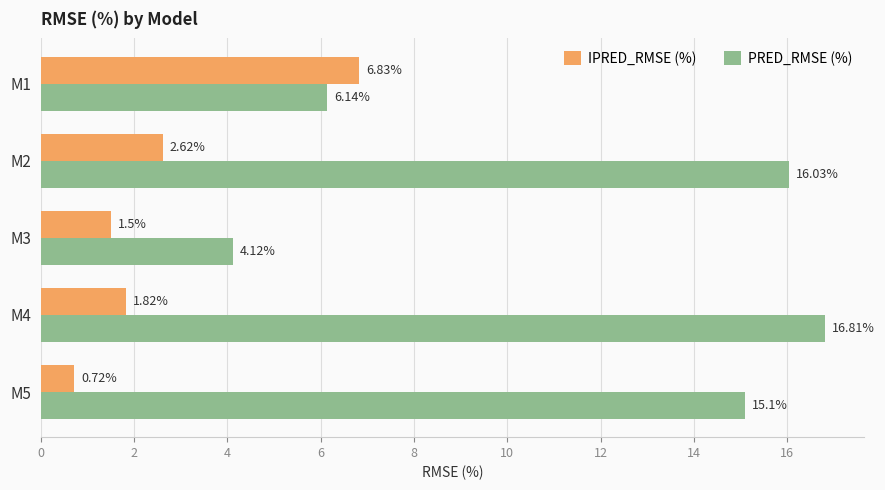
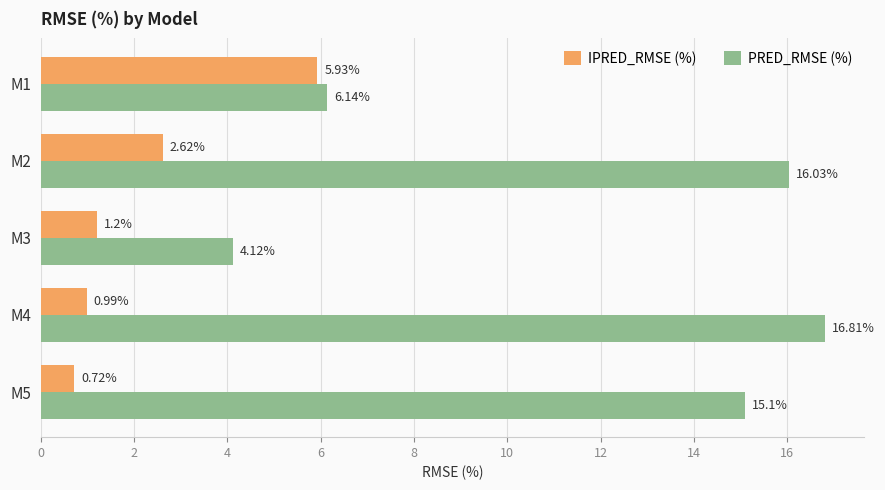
  {
    "IPRED_RMSE (%)": {
-     "M1": "6.83%",
+     "M1": "5.93%",
      "M2": "2.62%",
-     "M3": "1.5%",
-     "M4": "1.82%",
+     "M3": "1.2%",
+     "M4": "0.99%",
      "M5": "0.72%"
    },
    "PRED_RMSE (%)": {
      "M1": "6.14%",
      "M2": "16.03%",
      "M3": "4.12%",
      "M4": "16.81%",
      "M5": "15.1%"
    }
  }
